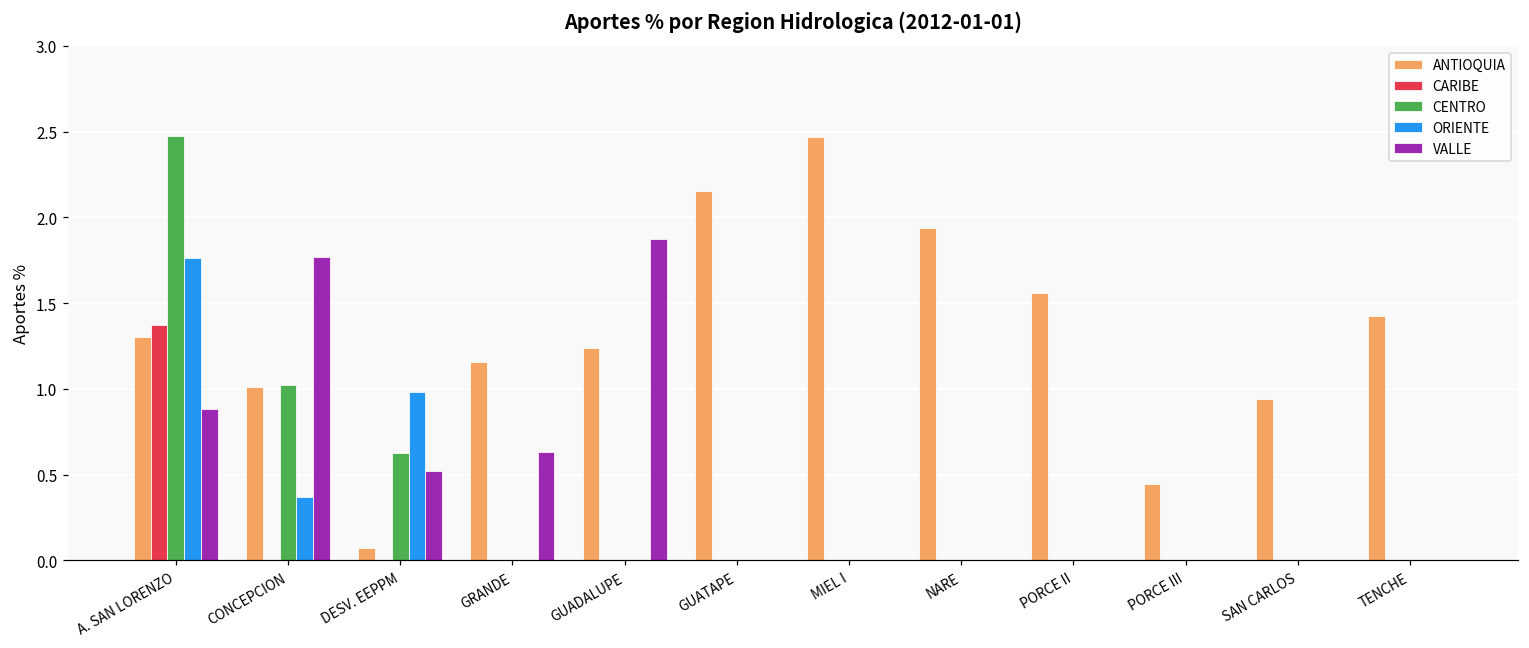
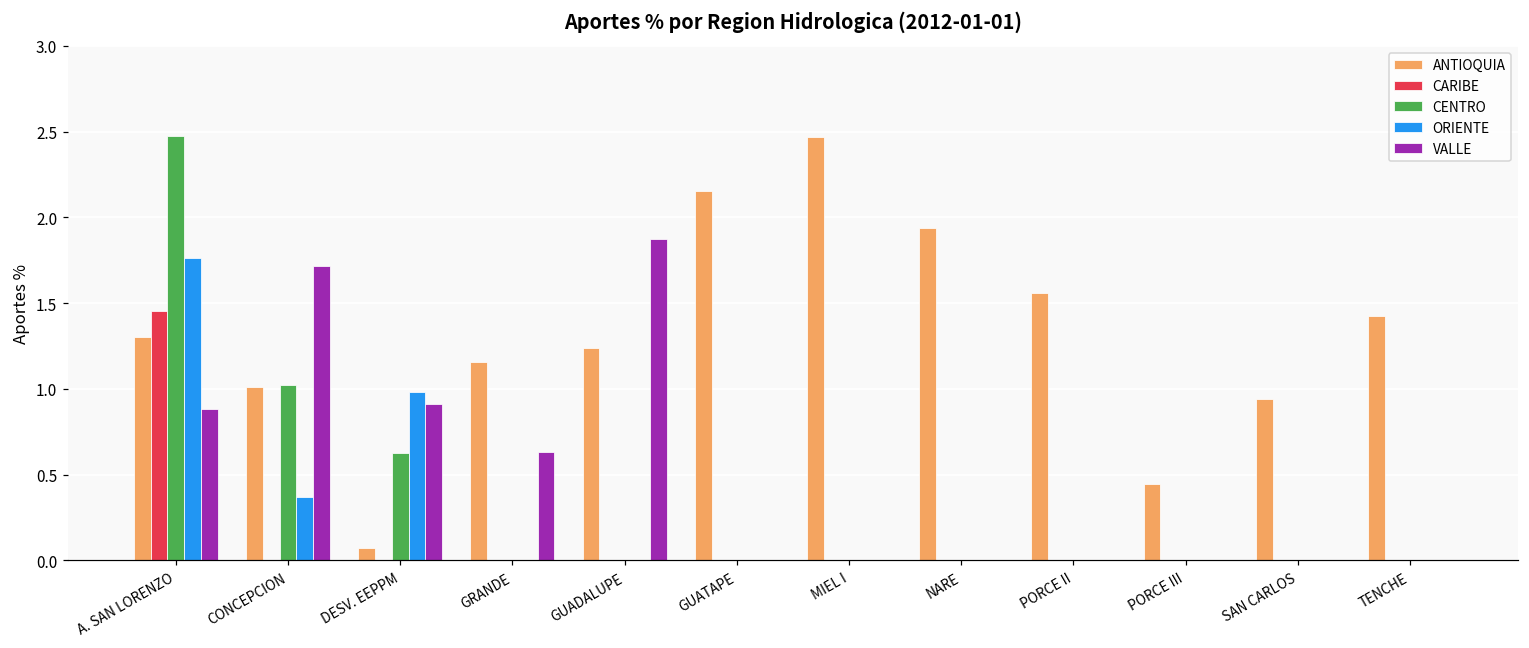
  {
    "ANTIOQUIA": {
      "A. SAN LORENZO": 1.30,
      "CONCEPCION": 1.01,
      "DESV. EEPPM": 0.07,
      "GRANDE": 1.16,
      "GUADALUPE": 1.24,
      "GUATAPE": 2.15,
      "MIEL I": 2.47,
      "NARE": 1.94,
      "PORCE II": 1.56,
      "PORCE III": 0.44,
      "SAN CARLOS": 0.94,
      "TENCHE": 1.42
    },
    "CARIBE": {
-     "A. SAN LORENZO": 1.37,
+     "A. SAN LORENZO": 1.45,
      "CONCEPCION": 0.00,
      "DESV. EEPPM": 0.00,
      "GRANDE": 0.00,
      "GUADALUPE": 0.00,
      "GUATAPE": 0.00,
      "MIEL I": 0.00,
      "NARE": 0.00,
      "PORCE II": 0.00,
      "PORCE III": 0.00,
      "SAN CARLOS": 0.00,
      "TENCHE": 0.00
    },
    "CENTRO": {
      "A. SAN LORENZO": 2.48,
      "CONCEPCION": 1.02,
      "DESV. EEPPM": 0.62,
      "GRANDE": 0.00,
      "GUADALUPE": 0.00,
      "GUATAPE": 0.00,
      "MIEL I": 0.00,
      "NARE": 0.00,
      "PORCE II": 0.00,
      "PORCE III": 0.00,
      "SAN CARLOS": 0.00,
      "TENCHE": 0.00
    },
    "ORIENTE": {
      "A. SAN LORENZO": 1.76,
      "CONCEPCION": 0.37,
      "DESV. EEPPM": 0.98,
      "GRANDE": 0.00,
      "GUADALUPE": 0.00,
      "GUATAPE": 0.00,
      "MIEL I": 0.00,
      "NARE": 0.00,
      "PORCE II": 0.00,
      "PORCE III": 0.00,
      "SAN CARLOS": 0.00,
      "TENCHE": 0.00
    },
    "VALLE": {
      "A. SAN LORENZO": 0.88,
-     "CONCEPCION": 1.77,
-     "DESV. EEPPM": 0.52,
+     "CONCEPCION": 1.71,
+     "DESV. EEPPM": 0.91,
      "GRANDE": 0.63,
      "GUADALUPE": 1.87,
      "GUATAPE": 0.00,
      "MIEL I": 0.00,
      "NARE": 0.00,
      "PORCE II": 0.00,
      "PORCE III": 0.00,
      "SAN CARLOS": 0.00,
      "TENCHE": 0.00
    }
  }
